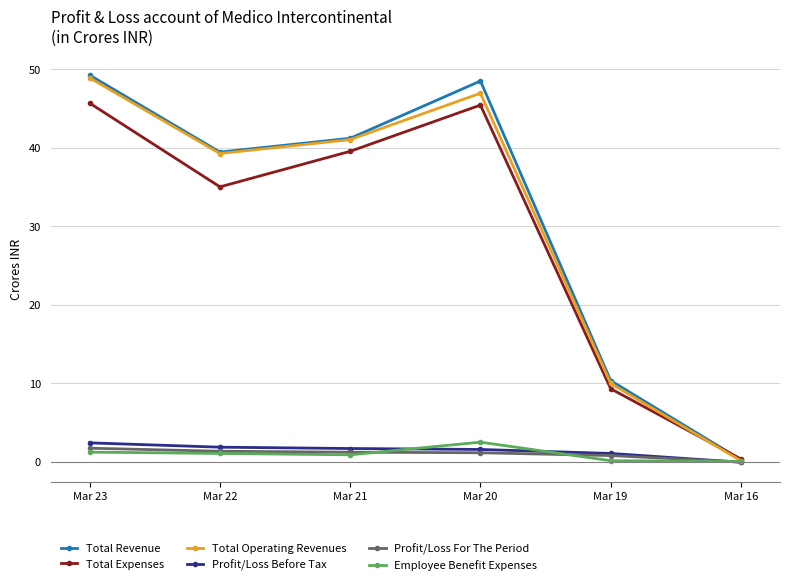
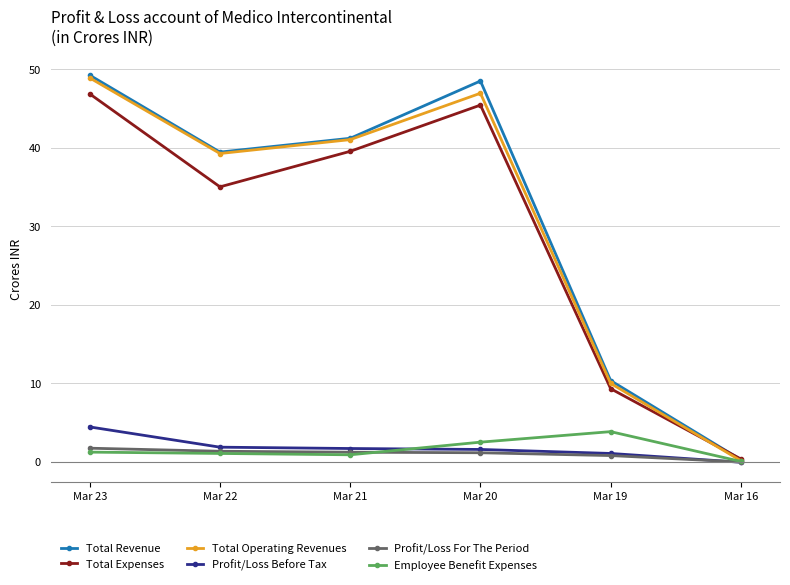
  {
    "Total Revenue": {
      "Mar 23": 49,
      "Mar 20": 48,
      "Mar 19": 10
    },
    "Total Expenses": {
-     "Mar 23": 46,
+     "Mar 23": 47,
      "Mar 22": 35,
      "Mar 21": 40,
      "Mar 20": 45,
      "Mar 19": 9
    },
    "Total Operating Revenues": {
      "Mar 23": 49,
      "Mar 20": 47,
      "Mar 19": 10
    },
    "Profit/Loss Before Tax": {
-     "Mar 23": 2,
+     "Mar 23": 4,
      "Mar 22": 2,
      "Mar 21": 2,
      "Mar 20": 2
    },
    "Profit/Loss For The Period": {
      "Mar 23": 2,
      "Mar 21": 1,
      "Mar 20": 1
    },
    "Employee Benefit Expenses": {
      "Mar 23": 1,
      "Mar 21": 1,
      "Mar 20": 2,
-     "Mar 19": 0
+     "Mar 19": 4
    }
  }
